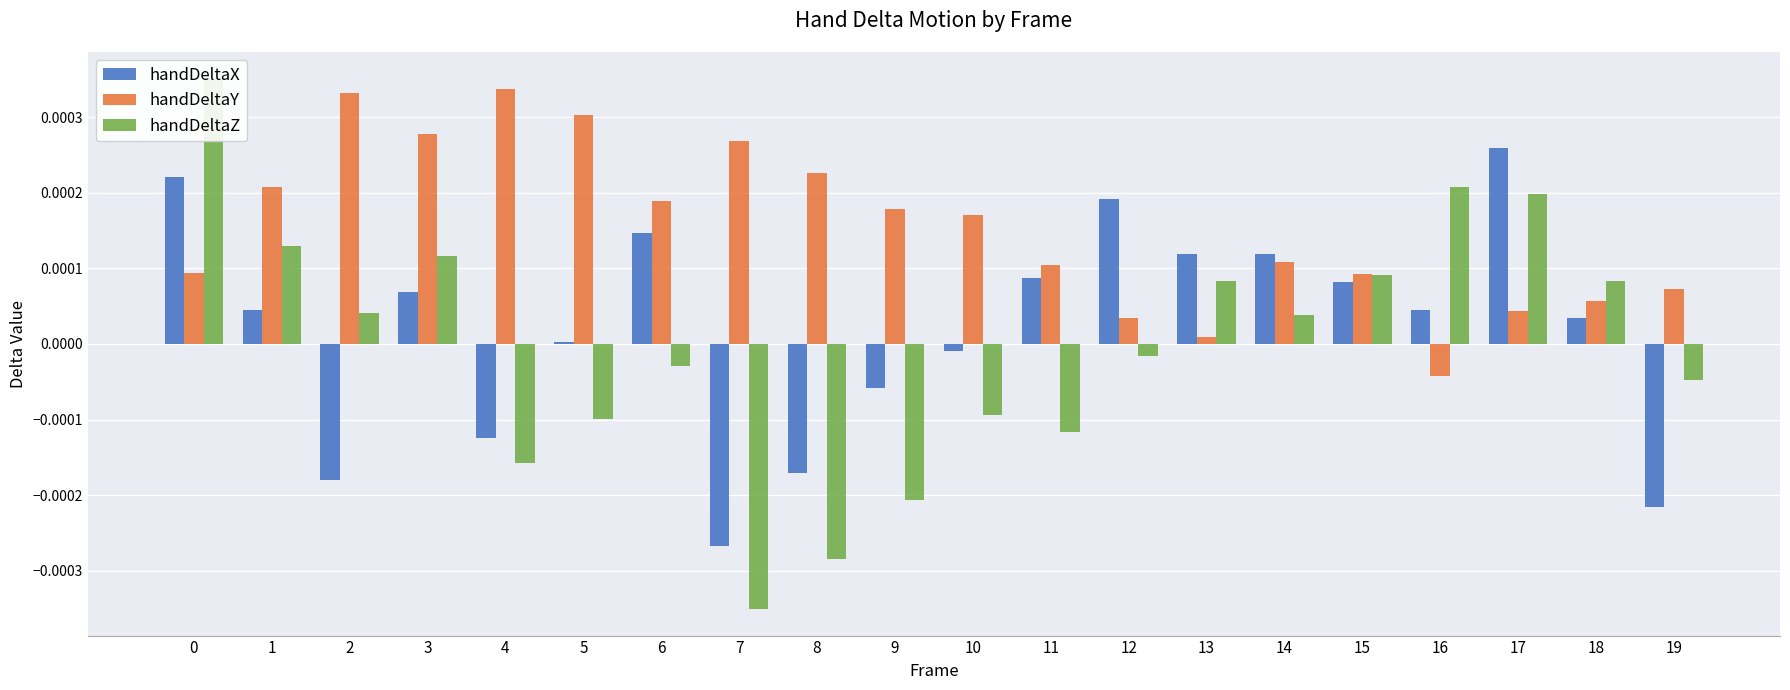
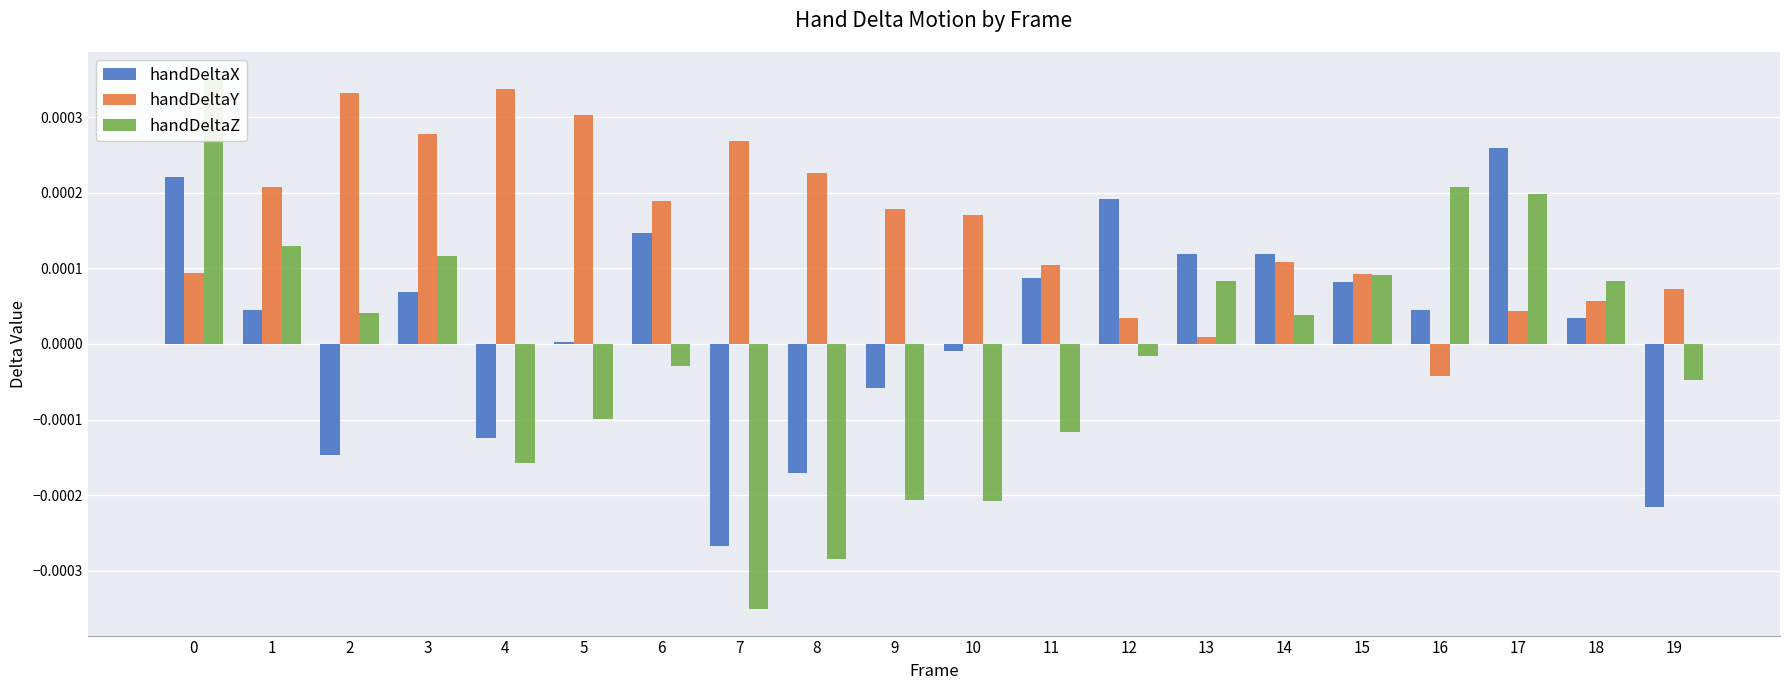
  {
    "handDeltaX": {
      "0": 0.00022,
      "1": 0.00004,
-     "2": -0.00018,
+     "2": -0.00015,
      "3": 0.00007,
      "4": -0.00012,
      "6": 0.00015,
      "7": -0.00027,
      "8": -0.00017,
      "9": -0.00006,
      "10": -0.00001,
      "11": 0.00009,
      "12": 0.00019,
      "13": 0.00012,
      "14": 0.00012,
      "15": 0.00008,
      "16": 0.00005,
      "17": 0.00026,
      "18": 0.00004,
      "19": -0.00022
    },
    "handDeltaY": {
      "0": 0.00009,
      "1": 0.00021,
      "2": 0.00033,
      "3": 0.00028,
      "4": 0.00034,
      "5": 0.00030,
      "6": 0.00019,
      "7": 0.00027,
      "8": 0.00023,
      "9": 0.00018,
      "10": 0.00017,
      "11": 0.00011,
      "12": 0.00003,
      "13": 0.00001,
      "14": 0.00011,
      "15": 0.00009,
      "16": -0.00004,
      "17": 0.00004,
      "18": 0.00006,
      "19": 0.00007
    },
    "handDeltaZ": {
      "1": 0.00013,
      "2": 0.00004,
      "3": 0.00012,
      "4": -0.00016,
      "5": -0.00010,
      "6": -0.00003,
      "7": -0.00035,
      "8": -0.00028,
      "9": -0.00021,
-     "10": -0.00009,
+     "10": -0.00021,
      "11": -0.00012,
      "12": -0.00002,
      "13": 0.00008,
      "14": 0.00004,
      "15": 0.00009,
      "16": 0.00021,
      "17": 0.00020,
      "18": 0.00008,
      "19": -0.00005
    }
  }
